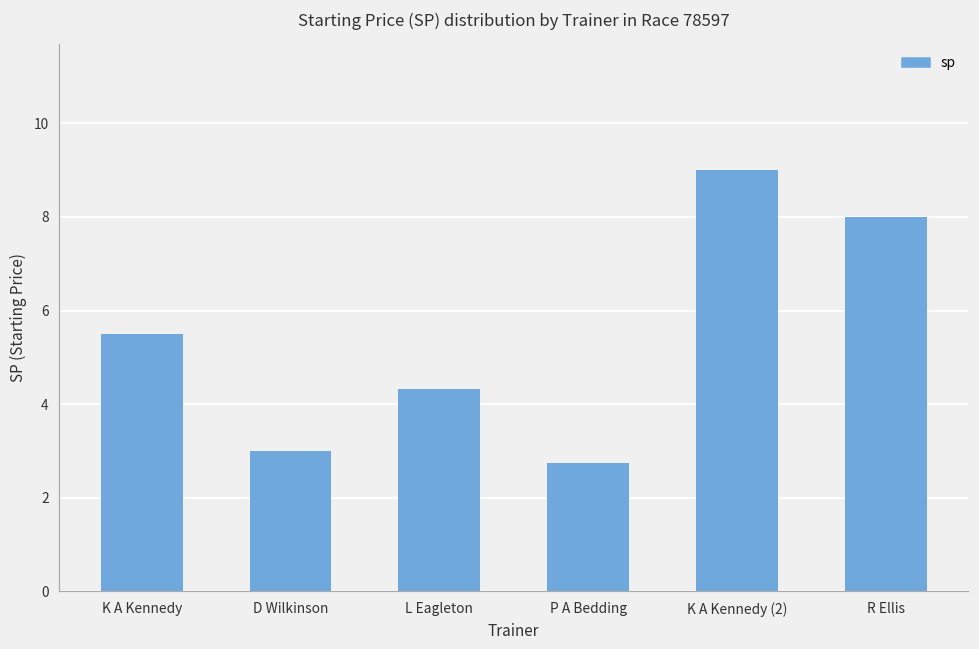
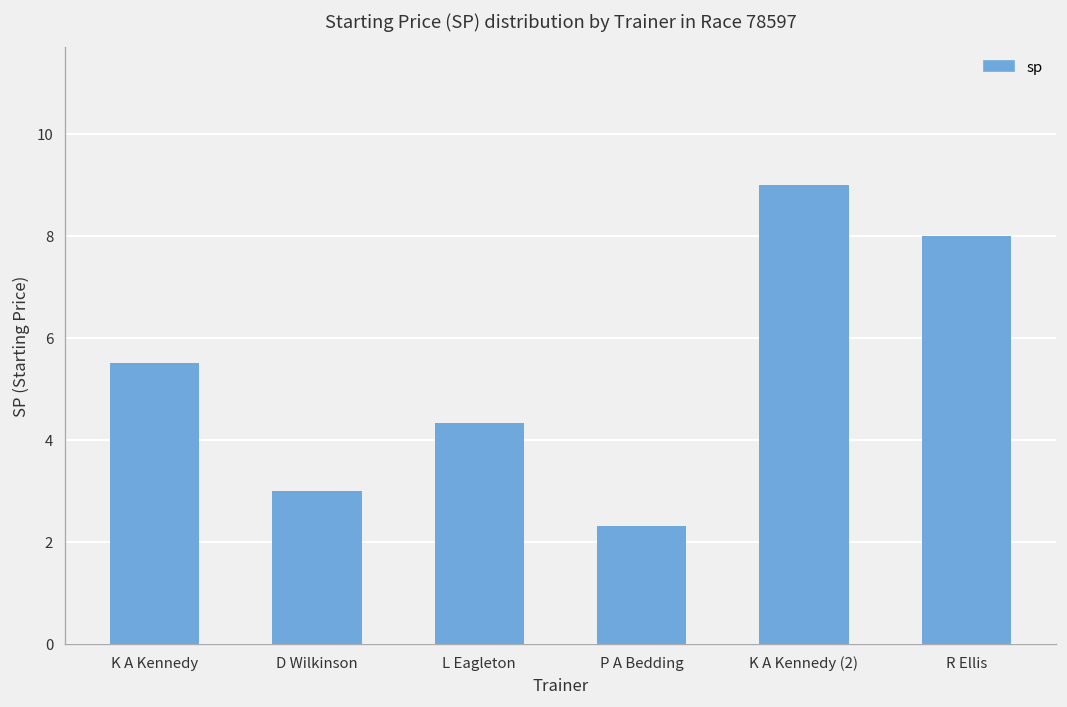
  {
    "K A Kennedy": 5.5,
    "D Wilkinson": 3.0,
    "L Eagleton": 4.3,
-   "P A Bedding": 2.8,
+   "P A Bedding": 2.3,
    "K A Kennedy (2)": 9.0,
    "R Ellis": 8.0
  }
